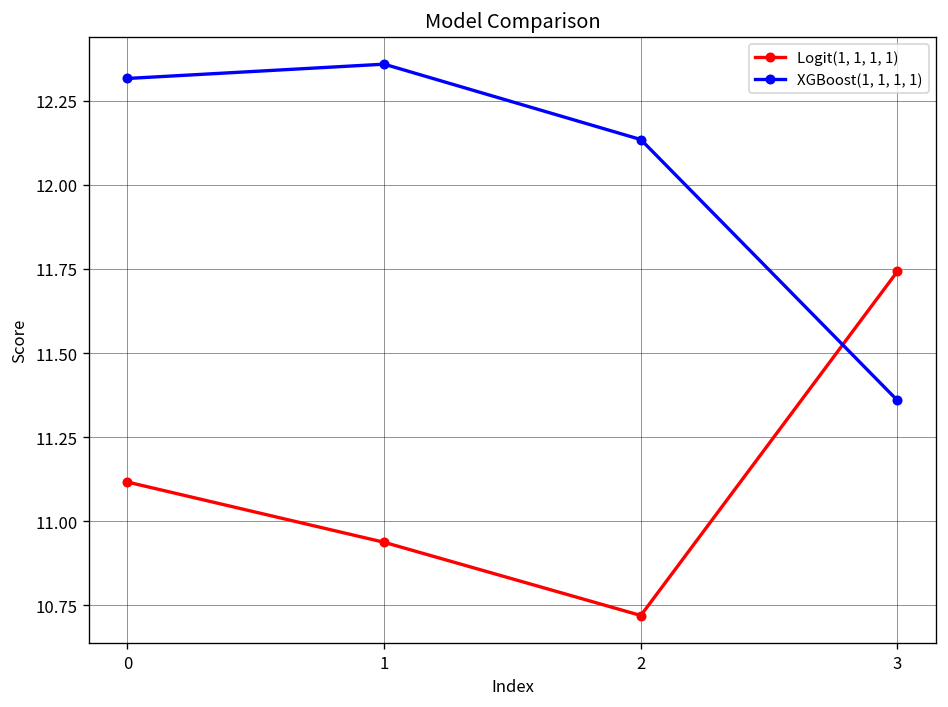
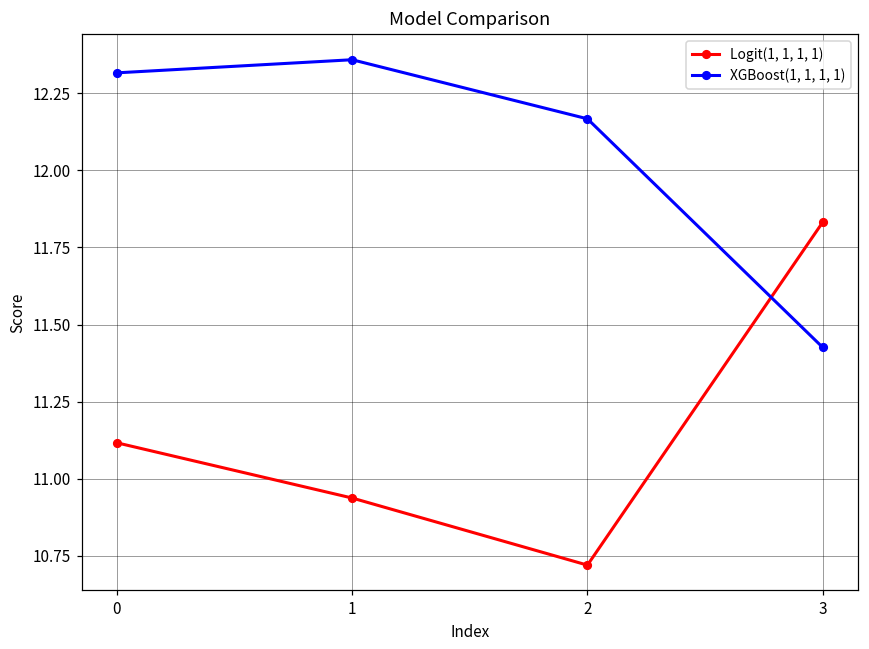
  {
    "Logit(1, 1, 1, 1)": {
      "0": 11.12,
      "1": 10.94,
      "2": 10.72,
-     "3": 11.74
+     "3": 11.83
    },
    "XGBoost(1, 1, 1, 1)": {
      "0": 12.32,
      "1": 12.36,
-     "2": 12.13,
-     "3": 11.36
+     "2": 12.17,
+     "3": 11.43
    }
  }
